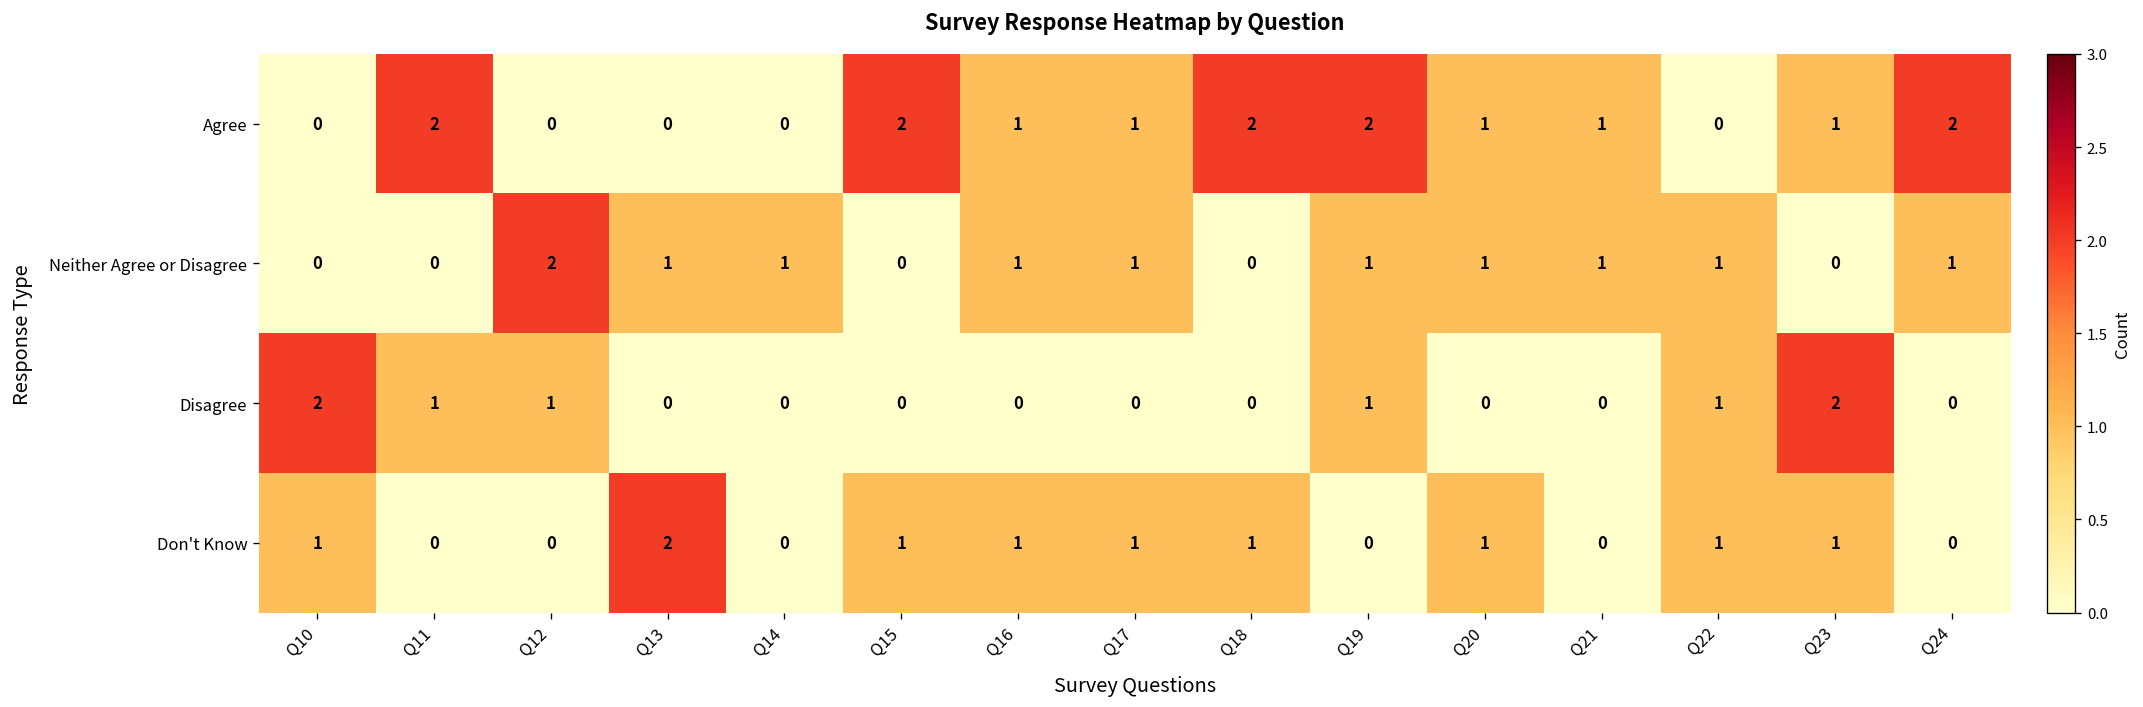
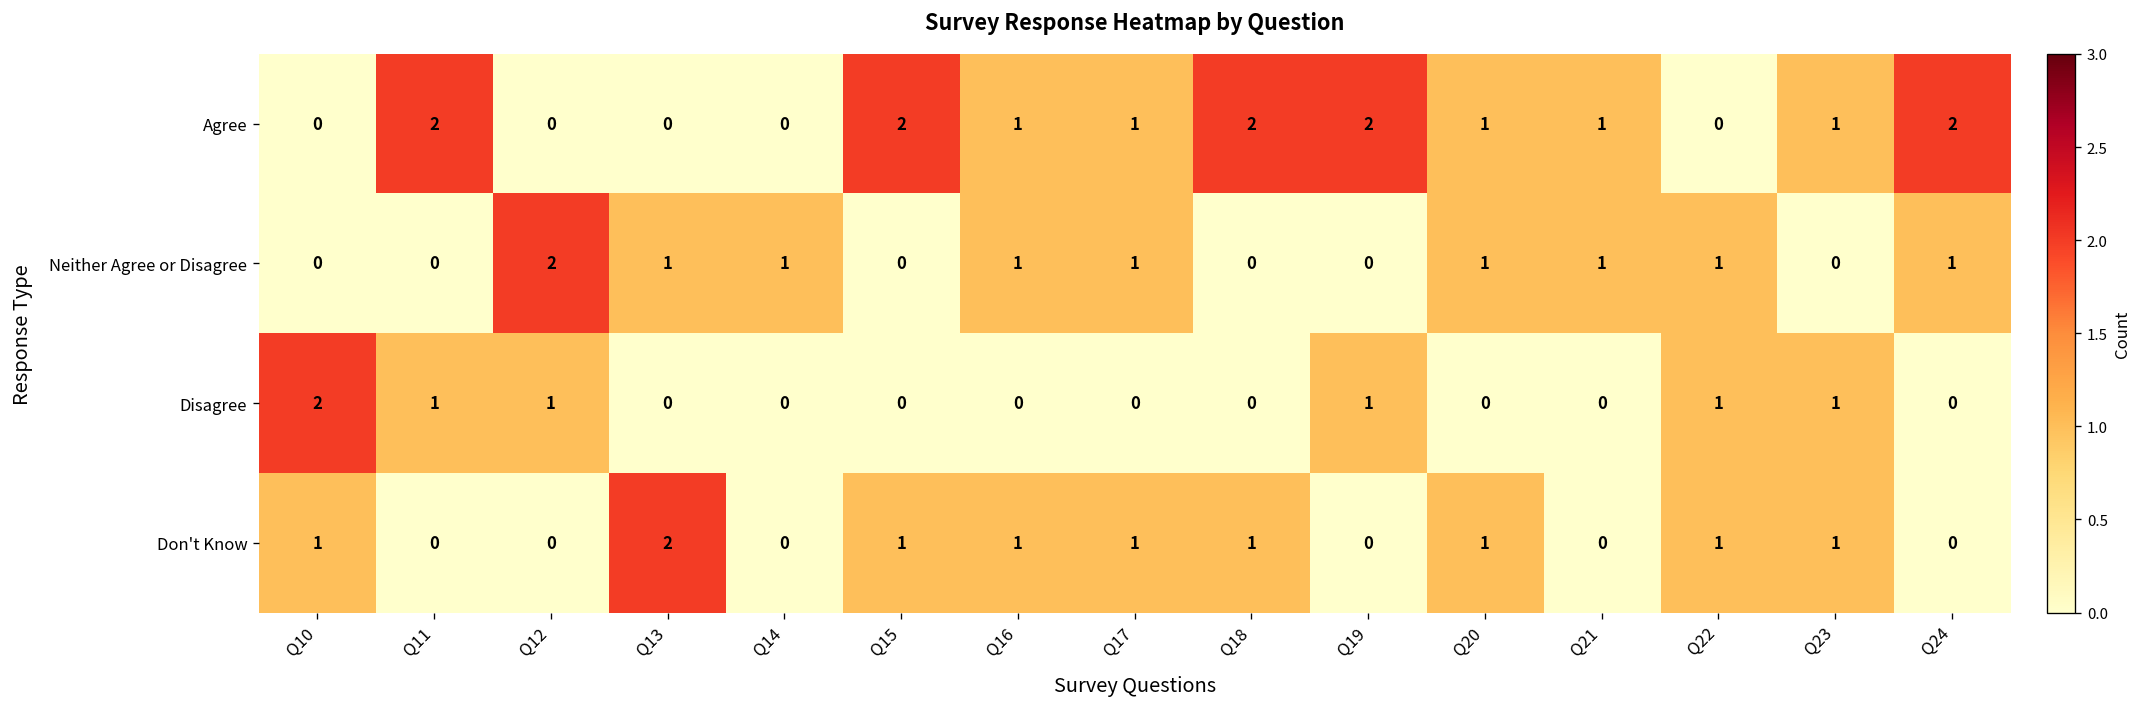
  {
    "Agree": {
      "Q10": 0,
      "Q11": 2,
      "Q12": 0,
      "Q13": 0,
      "Q14": 0,
      "Q15": 2,
      "Q16": 1,
      "Q17": 1,
      "Q18": 2,
      "Q19": 2,
      "Q20": 1,
      "Q21": 1,
      "Q22": 0,
      "Q23": 1,
      "Q24": 2
    },
    "Neither Agree or Disagree": {
      "Q10": 0,
      "Q11": 0,
      "Q12": 2,
      "Q13": 1,
      "Q14": 1,
      "Q15": 0,
      "Q16": 1,
      "Q17": 1,
      "Q18": 0,
-     "Q19": 1,
+     "Q19": 0,
      "Q20": 1,
      "Q21": 1,
      "Q22": 1,
      "Q23": 0,
      "Q24": 1
    },
    "Disagree": {
      "Q10": 2,
      "Q11": 1,
      "Q12": 1,
      "Q13": 0,
      "Q14": 0,
      "Q15": 0,
      "Q16": 0,
      "Q17": 0,
      "Q18": 0,
      "Q19": 1,
      "Q20": 0,
      "Q21": 0,
      "Q22": 1,
-     "Q23": 2,
+     "Q23": 1,
      "Q24": 0
    },
    "Don't Know": {
      "Q10": 1,
      "Q11": 0,
      "Q12": 0,
      "Q13": 2,
      "Q14": 0,
      "Q15": 1,
      "Q16": 1,
      "Q17": 1,
      "Q18": 1,
      "Q19": 0,
      "Q20": 1,
      "Q21": 0,
      "Q22": 1,
      "Q23": 1,
      "Q24": 0
    }
  }
